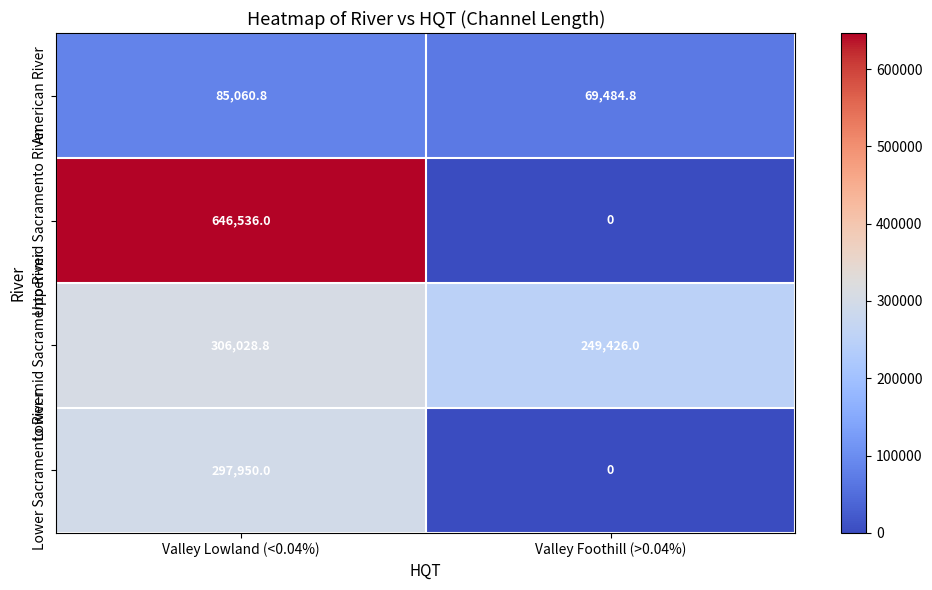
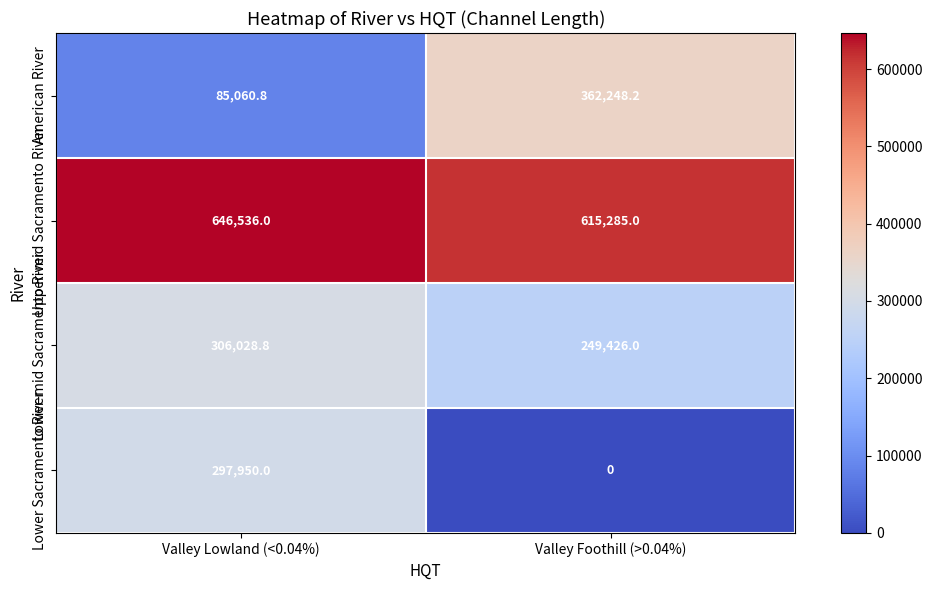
  {
    "American River": {
      "Valley Lowland (<0.04%)": "85,060.8",
-     "Valley Foothill (>0.04%)": "69,484.8"
+     "Valley Foothill (>0.04%)": "362,248.2"
    },
    "Upper-mid Sacramento River": {
      "Valley Lowland (<0.04%)": "646,536.0",
-     "Valley Foothill (>0.04%)": "0"
+     "Valley Foothill (>0.04%)": "615,285.0"
    },
    "Lower-mid Sacramento River": {
      "Valley Foothill (>0.04%)": "249,426.0"
    },
    "Lower Sacramento River": {
      "Valley Foothill (>0.04%)": "0"
    }
  }
